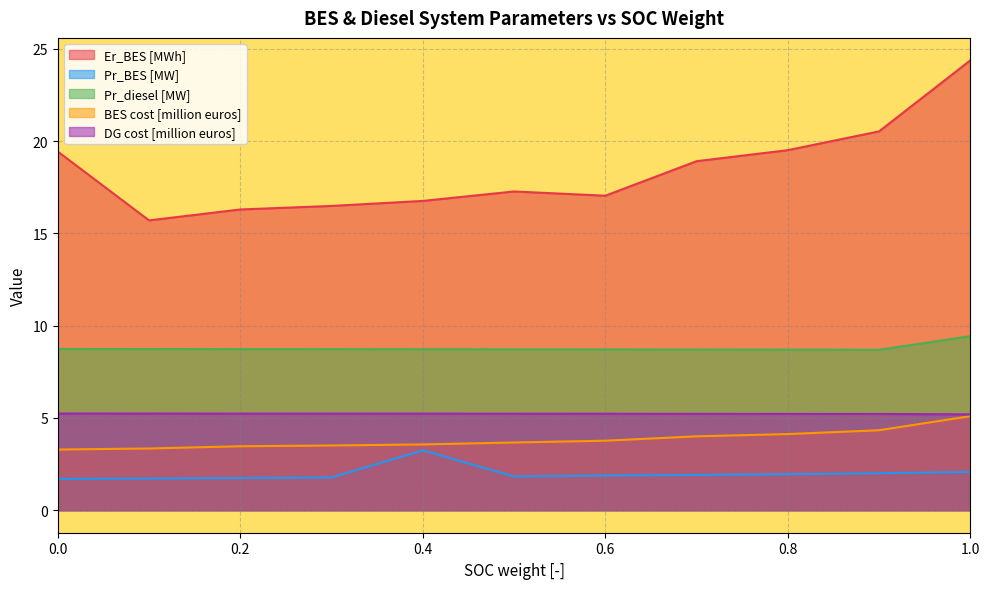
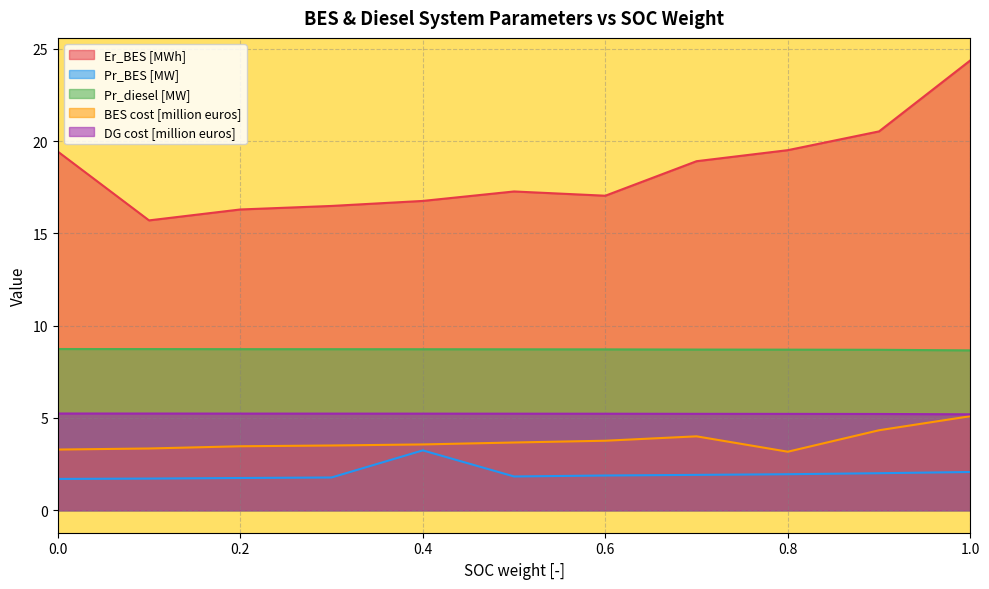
  {
    "Er_BES [MWh]": {
      "0.0": 19.4,
      "0.2": 16.3,
      "0.4": 16.8,
      "0.6": 17.0,
      "0.8": 19.5,
      "1.0": 24.4
    },
    "Pr_BES [MW]": {
      "0.0": 1.7,
      "0.2": 1.7,
      "0.4": 3.2,
      "0.6": 1.9,
      "0.8": 2.0,
      "1.0": 2.1
    },
    "Pr_diesel [MW]": {
      "0.0": 8.7,
      "0.2": 8.7,
      "0.4": 8.7,
      "0.6": 8.7,
      "0.8": 8.7,
-     "1.0": 9.4
+     "1.0": 8.7
    },
    "BES cost [million euros]": {
      "0.0": 3.3,
      "0.2": 3.5,
      "0.4": 3.6,
      "0.6": 3.8,
-     "0.8": 4.1
+     "0.8": 3.2
    },
    "DG cost [million euros]": {
      "0.0": 5.2,
      "0.2": 5.2,
      "0.4": 5.2,
      "0.6": 5.2,
      "0.8": 5.2
    }
  }
